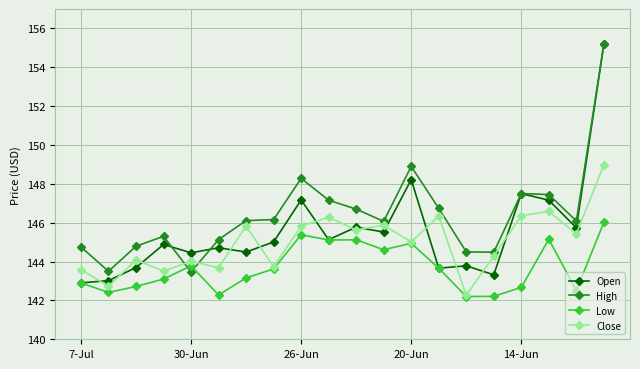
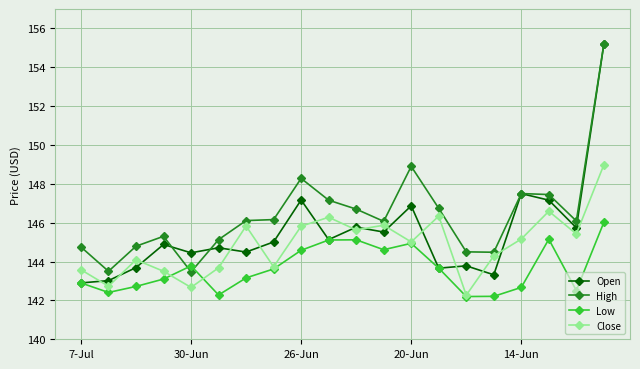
  {
    "Open": {
      "30-Jun": 144.5,
      "26-Jun": 147.2,
-     "20-Jun": 148.2
+     "20-Jun": 146.9
    },
    "High": {
      "7-Jul": 144.8,
      "30-Jun": 143.5,
      "26-Jun": 148.3,
      "20-Jun": 148.9
    },
    "Low": {
      "30-Jun": 143.8,
-     "26-Jun": 145.4,
+     "26-Jun": 144.6,
      "14-Jun": 142.7
    },
    "Close": {
      "7-Jul": 143.6,
-     "30-Jun": 144.0,
+     "30-Jun": 142.7,
      "26-Jun": 145.8,
-     "14-Jun": 146.4
+     "14-Jun": 145.2
    }
  }
